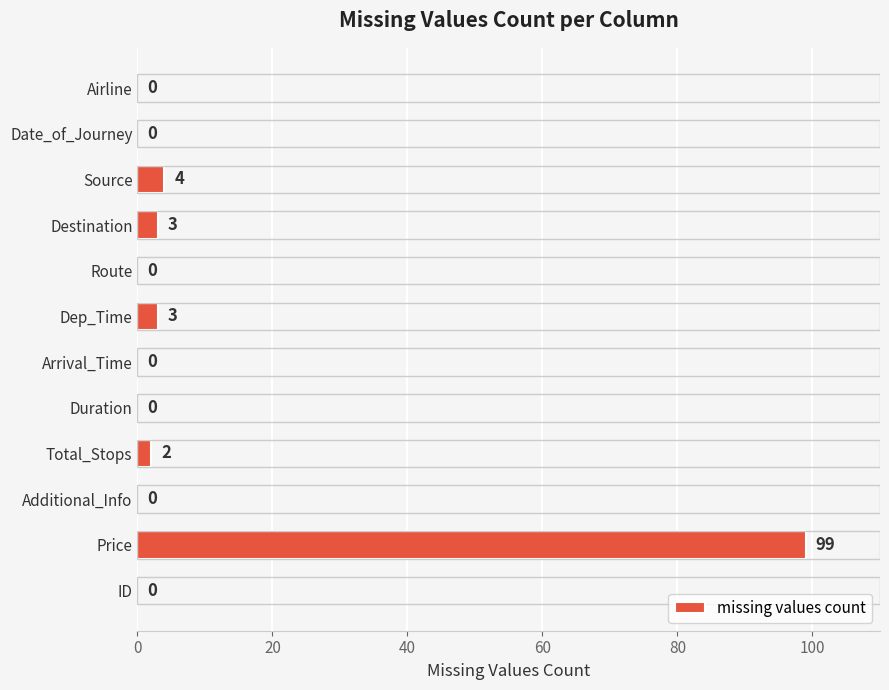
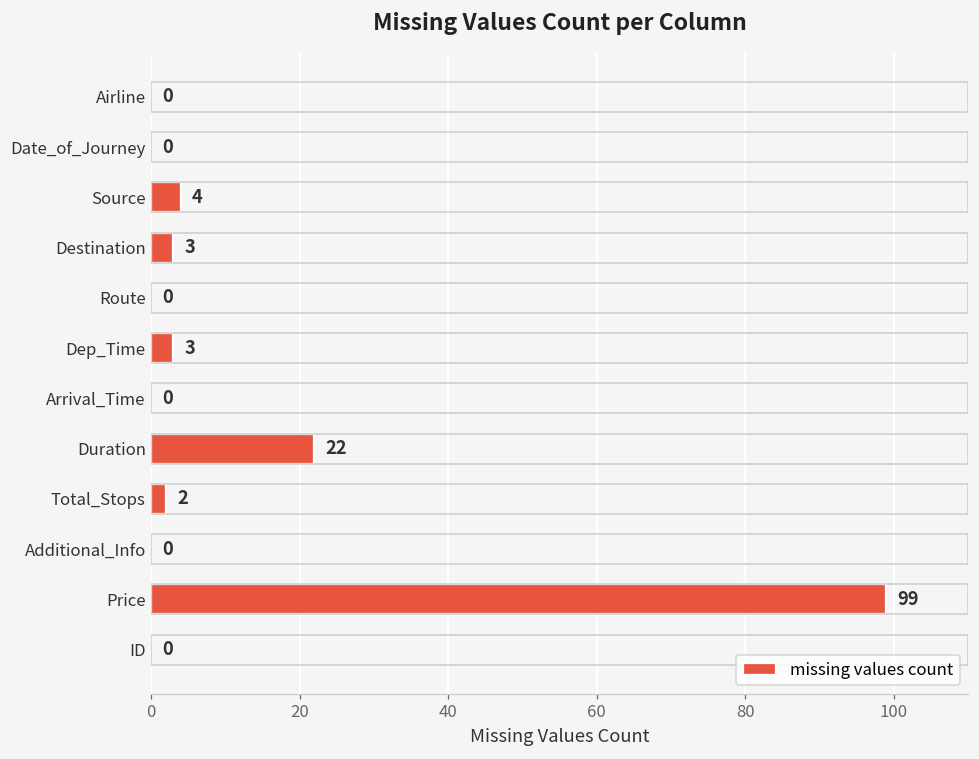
  {
    "Airline": 0,
    "Date_of_Journey": 0,
    "Source": 4,
    "Destination": 3,
    "Route": 0,
    "Dep_Time": 3,
    "Arrival_Time": 0,
-   "Duration": 0,
+   "Duration": 22,
    "Total_Stops": 2,
    "Additional_Info": 0,
    "Price": 99,
    "ID": 0
  }
